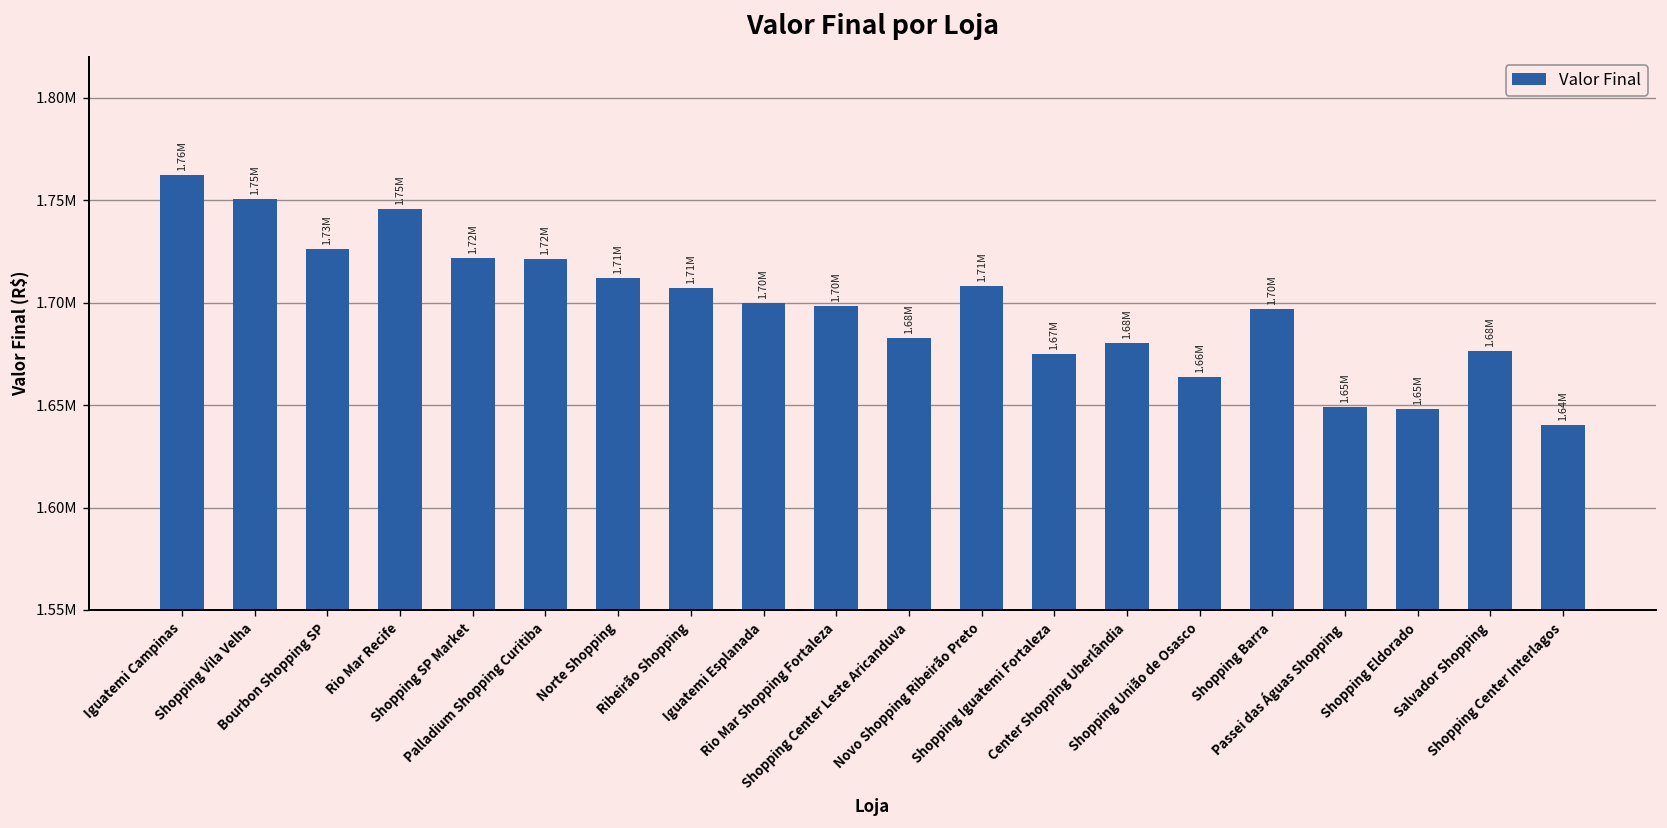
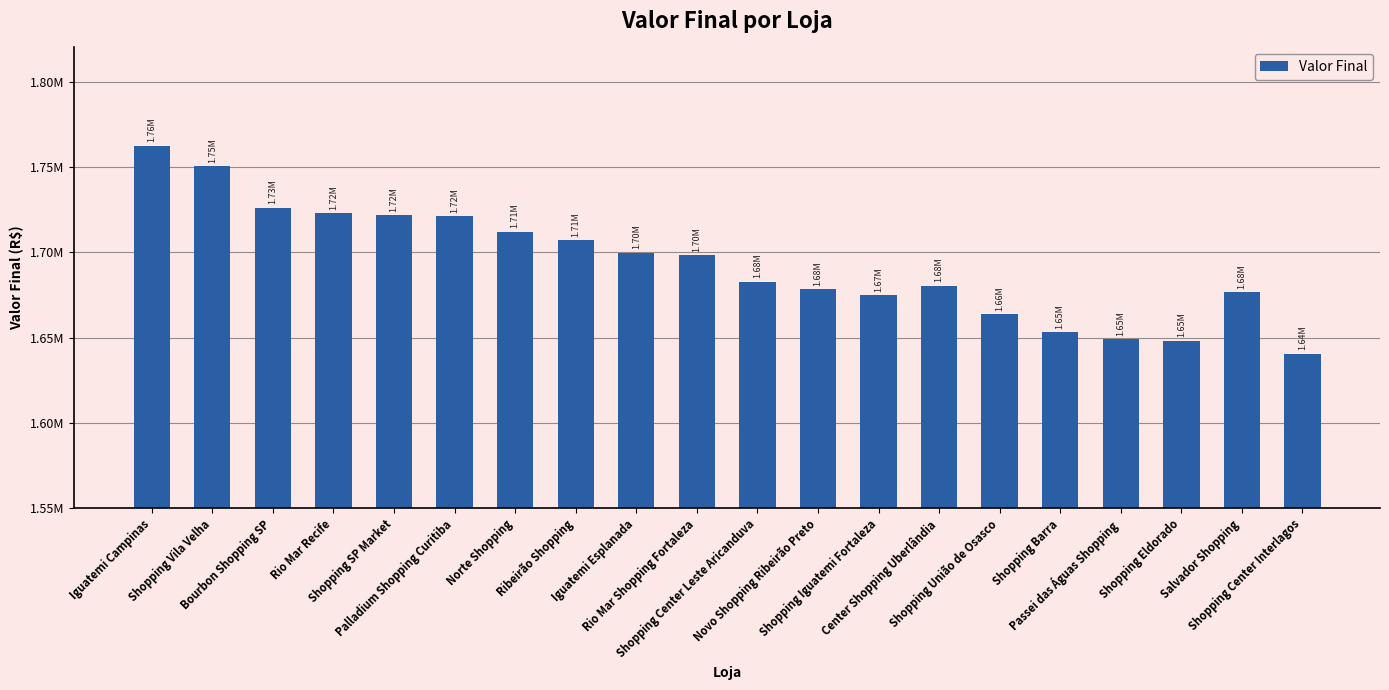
  {
    "Iguatemi Campinas": "1.76M",
    "Shopping Vila Velha": "1.75M",
    "Bourbon Shopping SP": "1.73M",
-   "Rio Mar Recife": "1.75M",
+   "Rio Mar Recife": "1.72M",
    "Shopping SP Market": "1.72M",
    "Palladium Shopping Curitiba": "1.72M",
    "Norte Shopping": "1.71M",
    "Ribeirão Shopping": "1.71M",
    "Iguatemi Esplanada": "1.70M",
    "Rio Mar Shopping Fortaleza": "1.70M",
    "Shopping Center Leste Aricanduva": "1.68M",
-   "Novo Shopping Ribeirão Preto": "1.71M",
+   "Novo Shopping Ribeirão Preto": "1.68M",
    "Shopping Iguatemi Fortaleza": "1.67M",
    "Center Shopping Uberlândia": "1.68M",
    "Shopping União de Osasco": "1.66M",
-   "Shopping Barra": "1.70M",
+   "Shopping Barra": "1.65M",
    "Passei das Águas Shopping": "1.65M",
    "Shopping Eldorado": "1.65M",
    "Salvador Shopping": "1.68M",
    "Shopping Center Interlagos": "1.64M"
  }
